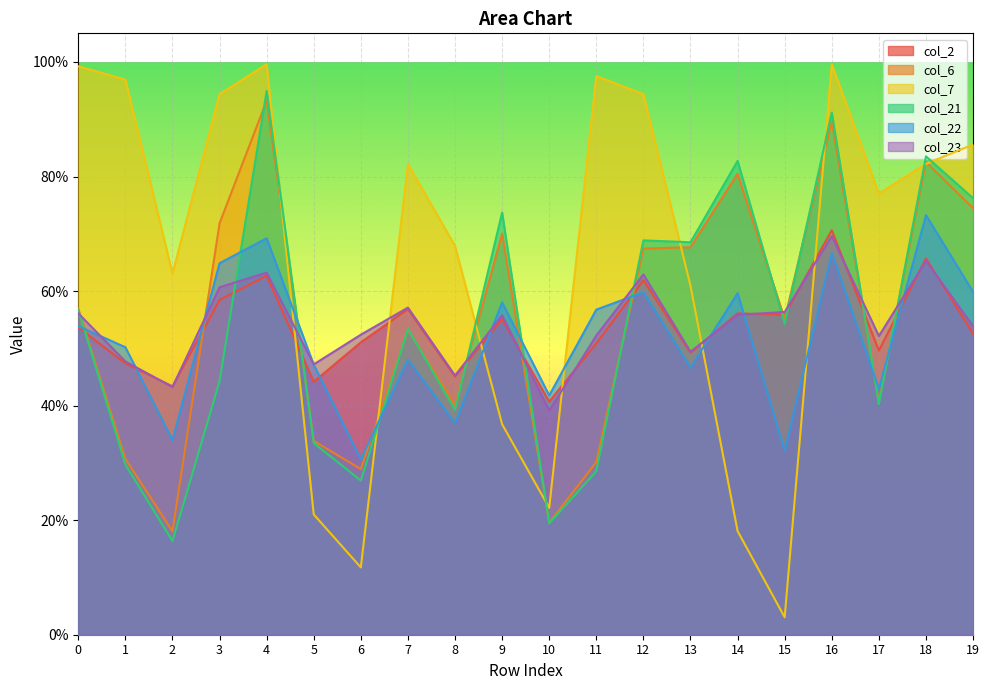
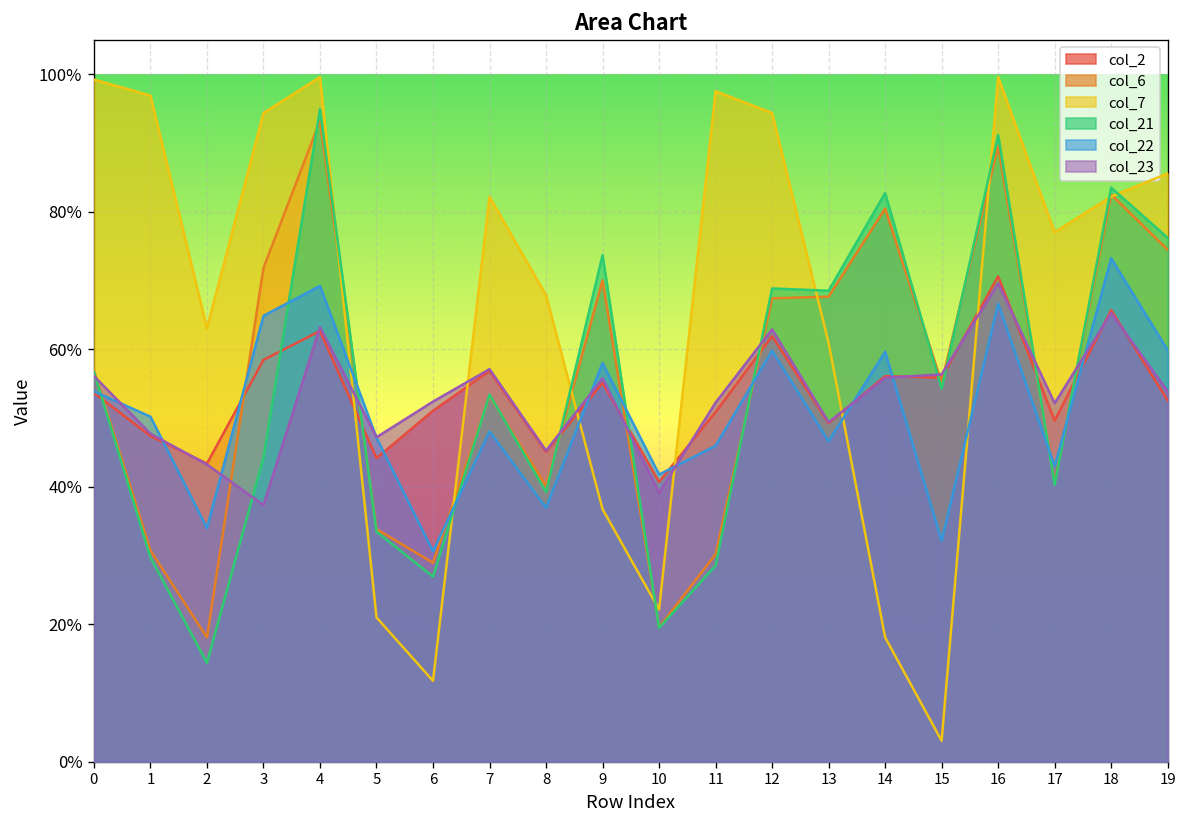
  {
    "col_7": {
      "0": "99%",
      "1": "97%",
      "2": "63%",
      "3": "94%",
      "4": "100%",
      "5": "21%",
      "6": "12%",
      "7": "82%",
      "8": "68%",
      "9": "37%",
      "10": "22%",
      "11": "98%",
      "12": "94%",
      "13": "61%",
      "14": "18%",
      "15": "3%",
      "16": "100%",
      "17": "77%",
      "19": "86%"
    },
    "col_21": {
      "1": "30%",
-     "2": "16%",
+     "2": "14%",
      "3": "44%",
      "4": "95%",
      "6": "27%",
      "8": "39%",
      "9": "74%",
      "11": "29%",
      "12": "69%",
      "13": "69%",
      "14": "83%",
      "15": "54%",
      "16": "91%",
      "19": "76%"
    },
    "col_22": {
      "1": "50%",
      "2": "34%",
      "3": "65%",
      "4": "69%",
      "6": "31%",
      "7": "48%",
      "8": "37%",
      "9": "58%",
      "10": "42%",
-     "11": "57%",
+     "11": "46%",
      "12": "60%",
      "13": "47%",
      "14": "60%",
      "15": "32%",
      "16": "67%",
      "17": "43%",
      "18": "73%",
      "19": "60%"
    },
    "col_23": {
      "0": "56%",
-     "3": "61%",
+     "3": "37%",
      "4": "63%",
      "6": "52%",
      "9": "56%",
      "10": "39%",
      "11": "52%",
      "12": "63%",
      "15": "56%",
      "16": "70%",
      "17": "52%",
      "19": "54%"
    }
  }
